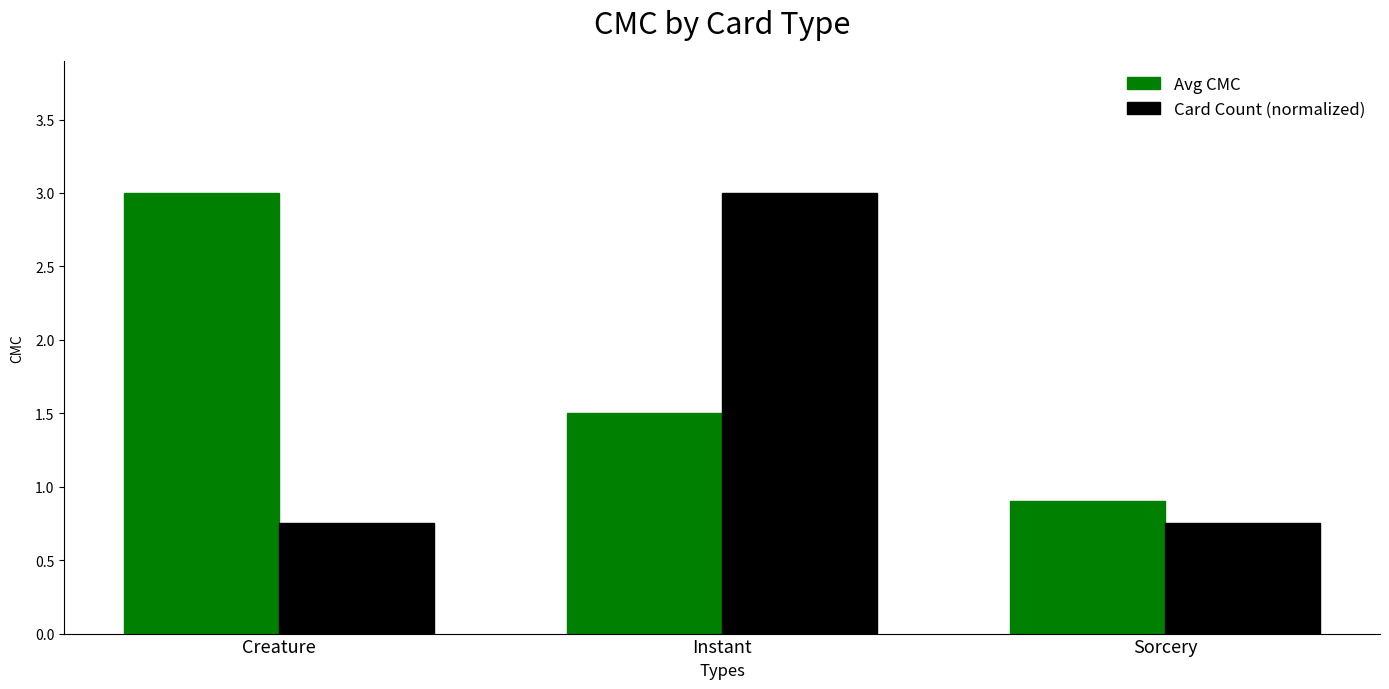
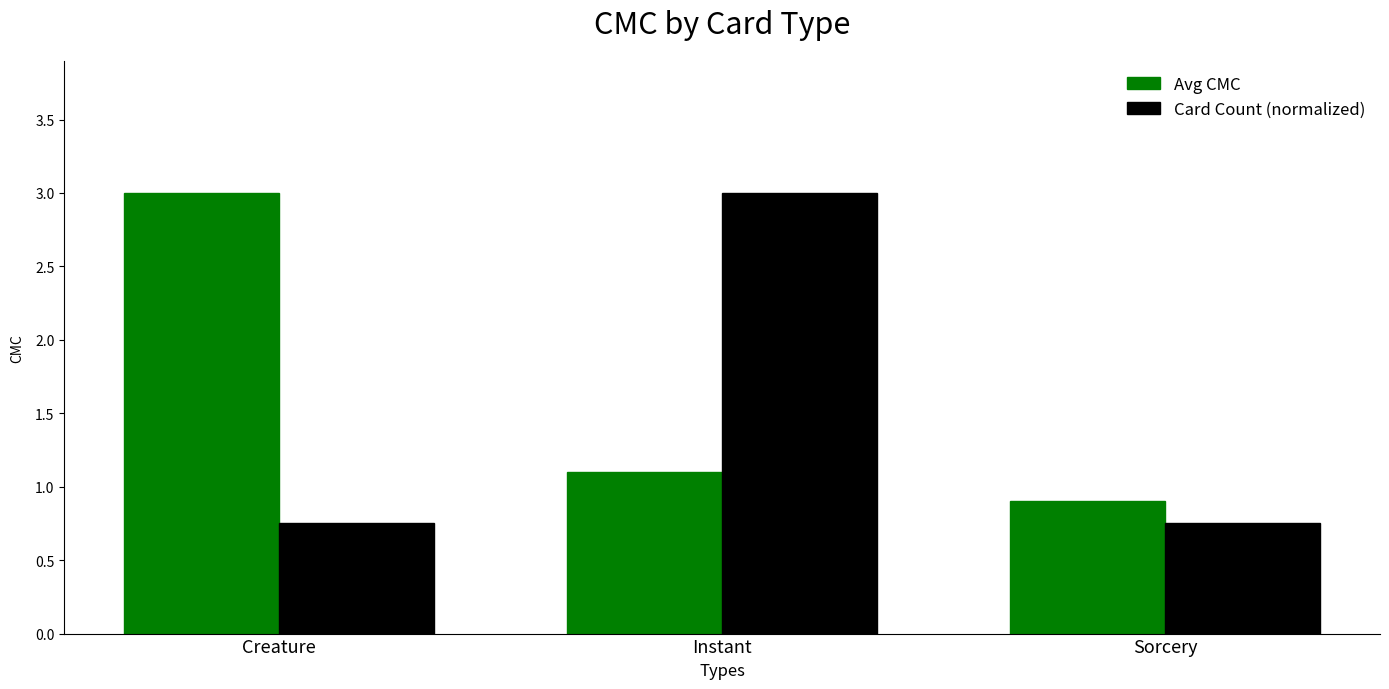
  {
    "Avg CMC": {
      "Creature": 3.0,
-     "Instant": 1.5,
+     "Instant": 1.1,
      "Sorcery": 0.9
    },
    "Card Count (normalized)": {
      "Creature": 0.75,
      "Instant": 3.0,
      "Sorcery": 0.75
    }
  }
